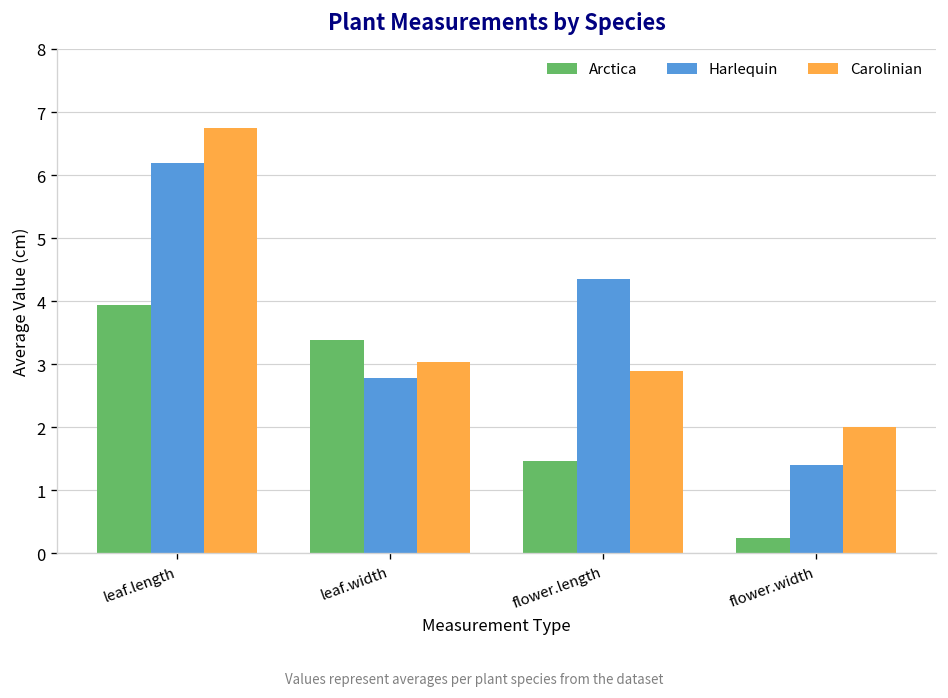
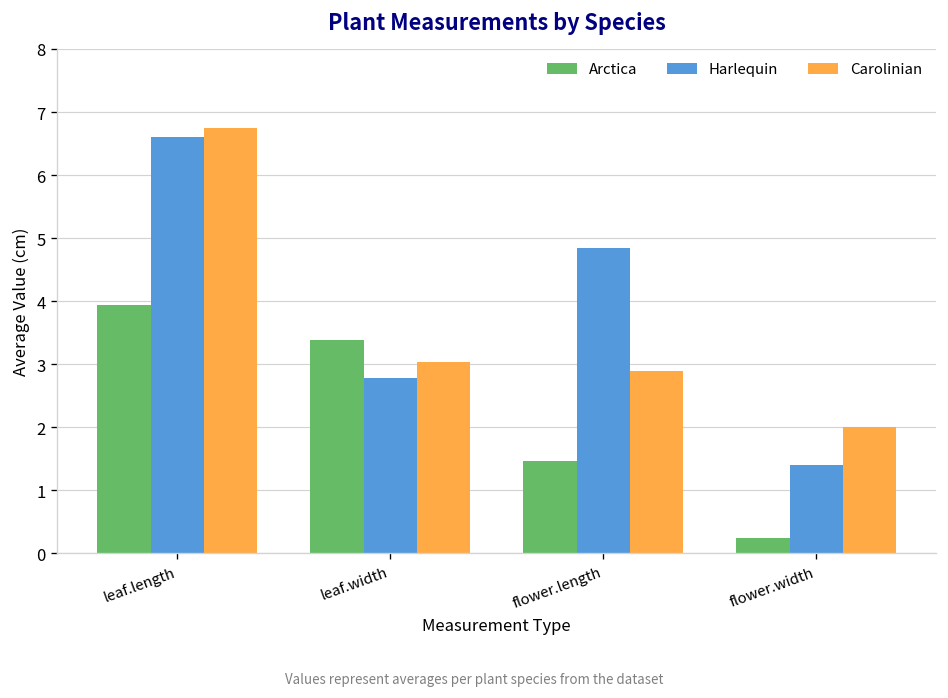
  {
    "Arctica": {
      "leaf.length": 3.9,
      "leaf.width": 3.4,
      "flower.length": 1.5,
      "flower.width": 0.2
    },
    "Harlequin": {
-     "leaf.length": 6.2,
+     "leaf.length": 6.6,
      "leaf.width": 2.8,
-     "flower.length": 4.4,
+     "flower.length": 4.9,
      "flower.width": 1.4
    },
    "Carolinian": {
      "leaf.length": 6.7,
      "leaf.width": 3.0,
      "flower.length": 2.9,
      "flower.width": 2.0
    }
  }
